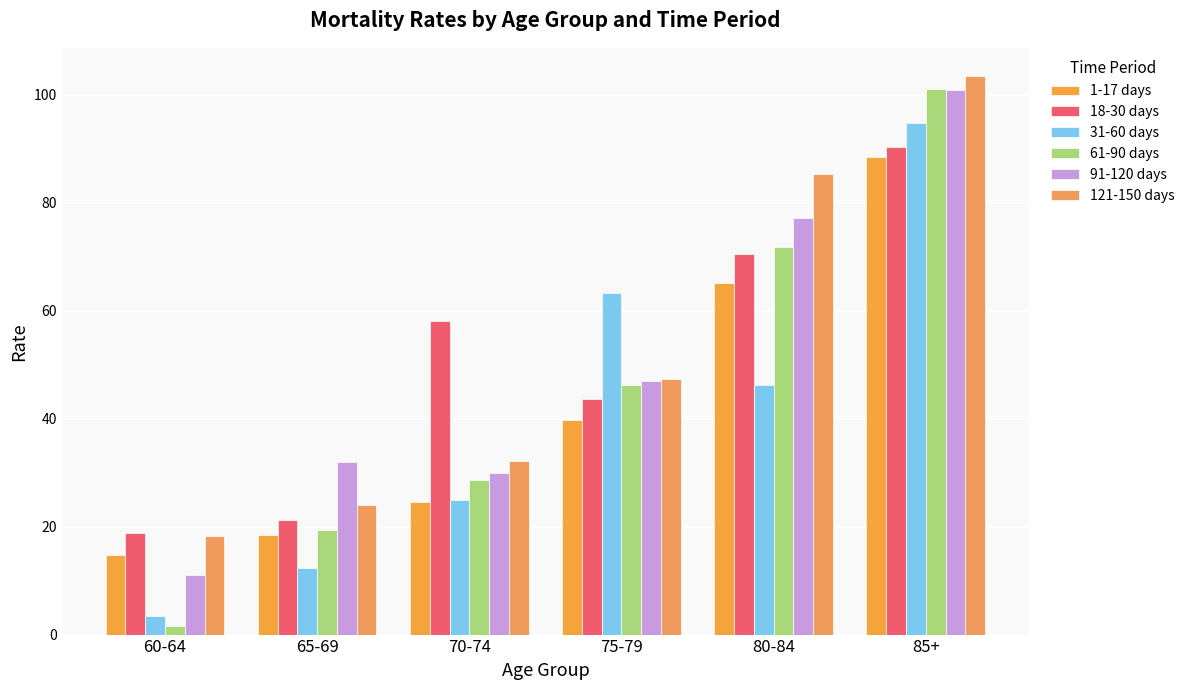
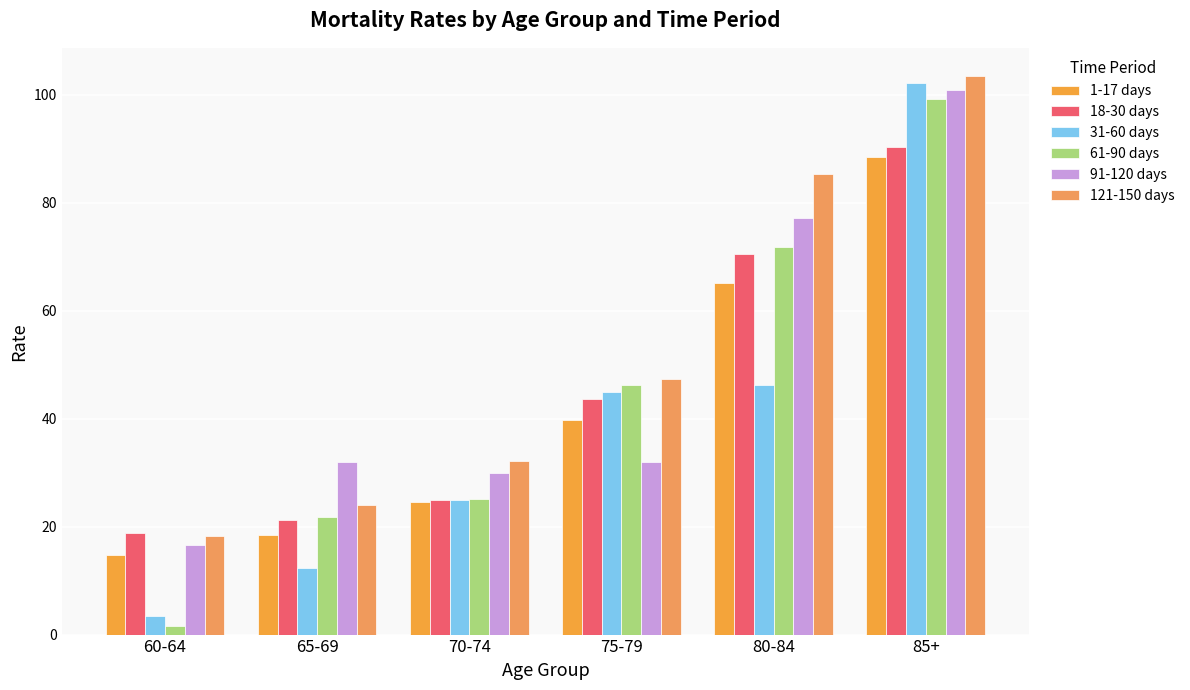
  {
    "18-30 days": {
      "60-64": 19,
      "65-69": 21,
-     "70-74": 58,
+     "70-74": 25,
      "75-79": 44,
      "80-84": 71,
      "85+": 90
    },
    "31-60 days": {
      "60-64": 3,
      "65-69": 12,
      "70-74": 25,
-     "75-79": 63,
+     "75-79": 45,
      "80-84": 46,
-     "85+": 95
+     "85+": 102
    },
    "61-90 days": {
      "60-64": 2,
-     "65-69": 19,
-     "70-74": 29,
+     "65-69": 22,
+     "70-74": 25,
      "75-79": 46,
      "80-84": 72,
-     "85+": 101
+     "85+": 99
    },
    "91-120 days": {
-     "60-64": 11,
+     "60-64": 17,
      "65-69": 32,
      "70-74": 30,
-     "75-79": 47,
+     "75-79": 32,
      "80-84": 77,
      "85+": 101
    }
  }
